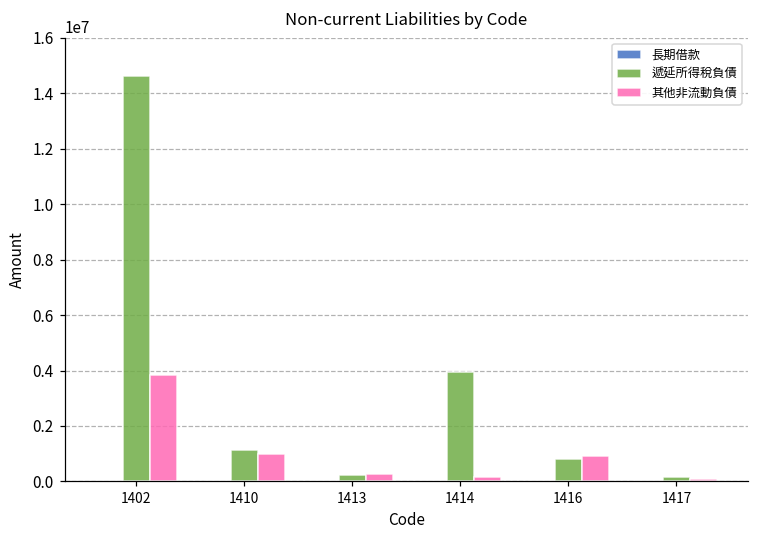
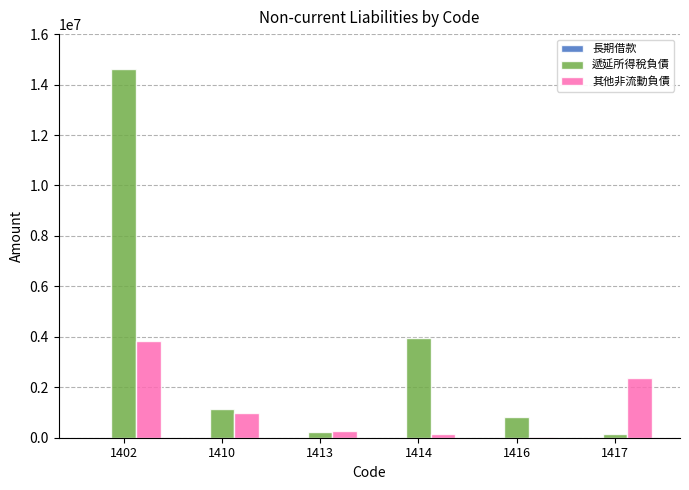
  {
    "長期借款": {
      "1402": 0,
      "1410": 0,
      "1413": 0,
      "1414": 0,
      "1416": 0,
      "1417": 0
    },
    "遞延所得稅負債": {
      "1402": 14600000,
      "1410": 1100000,
      "1413": 200000,
      "1414": 3900000,
      "1416": 800000,
      "1417": 200000
    },
    "其他非流動負債": {
      "1402": 3800000,
      "1410": 1000000,
      "1413": 300000,
      "1414": 200000,
-     "1416": 900000,
-     "1417": 100000
+     "1416": 0,
+     "1417": 2400000
    }
  }
